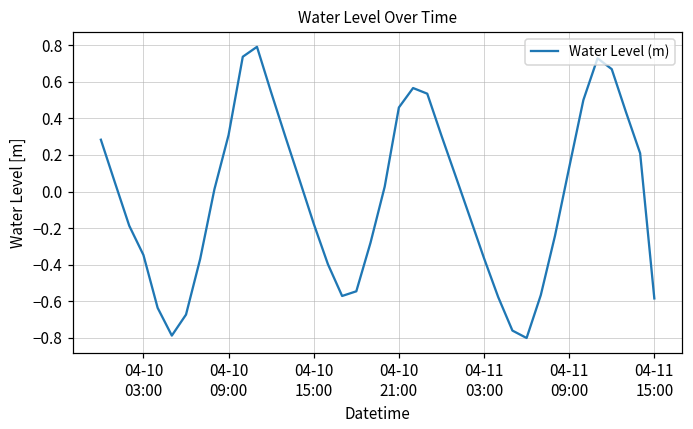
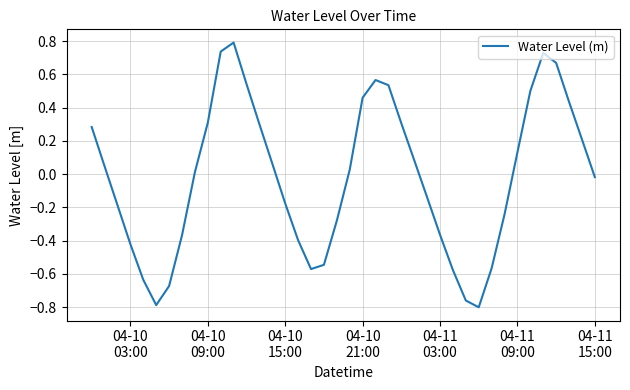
  {
-   "04-10 03:00": -0.35,
+   "04-10 03:00": -0.42,
    "04-10 09:00": 0.31,
    "04-10 15:00": -0.18,
    "04-10 21:00": 0.46,
    "04-11 03:00": -0.37,
    "04-11 09:00": 0.13,
-   "04-11 15:00": -0.59
+   "04-11 15:00": -0.02
  }
